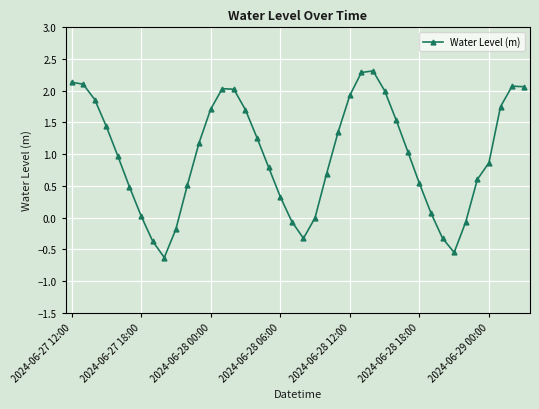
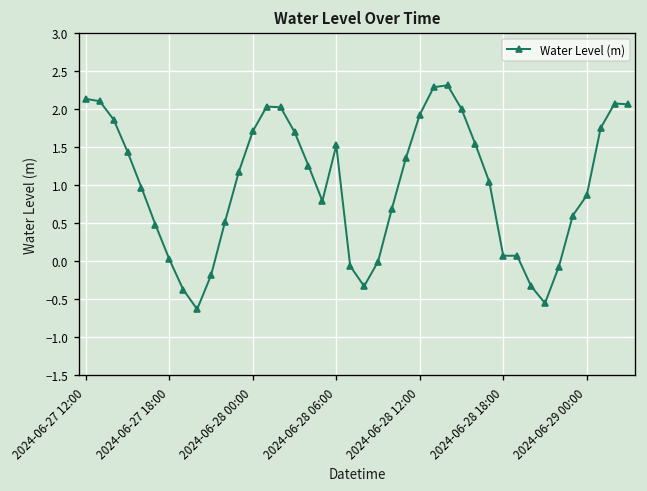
  {
    "2024-06-27 12:00": 2.1,
    "2024-06-27 18:00": 0.0,
    "2024-06-28 00:00": 1.7,
-   "2024-06-28 06:00": 0.3,
+   "2024-06-28 06:00": 1.5,
    "2024-06-28 12:00": 1.9,
-   "2024-06-28 18:00": 0.5,
+   "2024-06-28 18:00": 0.1,
    "2024-06-29 00:00": 0.9
  }
